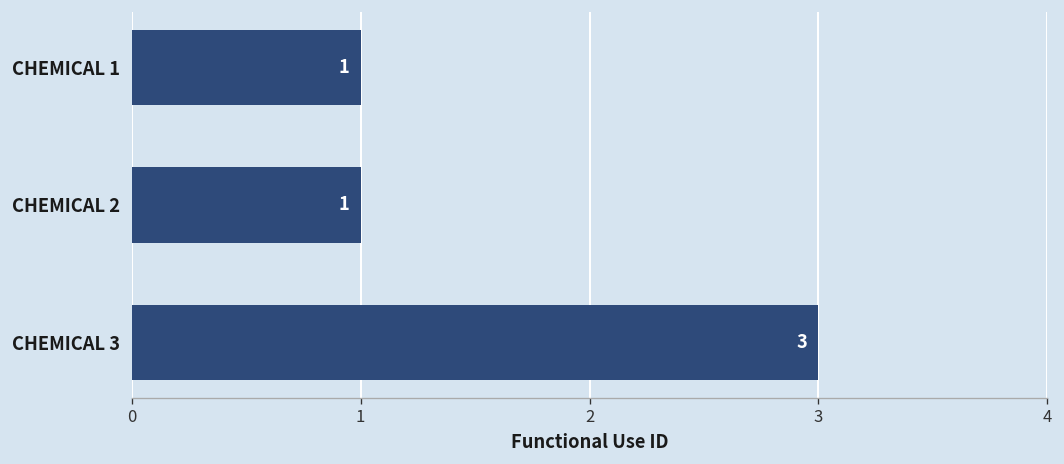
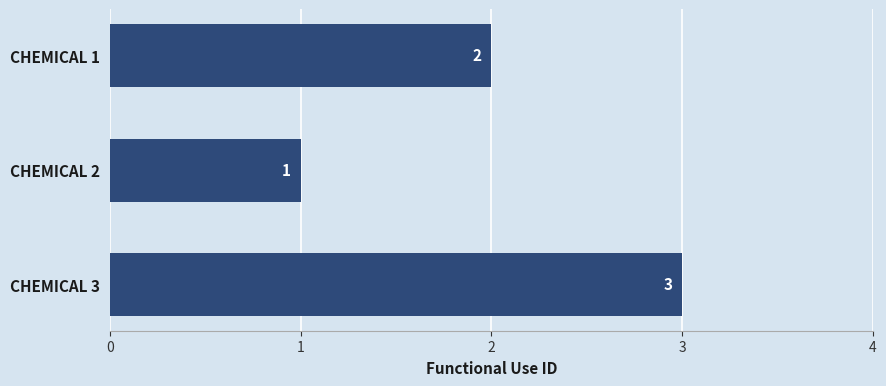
  {
-   "CHEMICAL 1": 1,
+   "CHEMICAL 1": 2,
    "CHEMICAL 2": 1,
    "CHEMICAL 3": 3
  }
